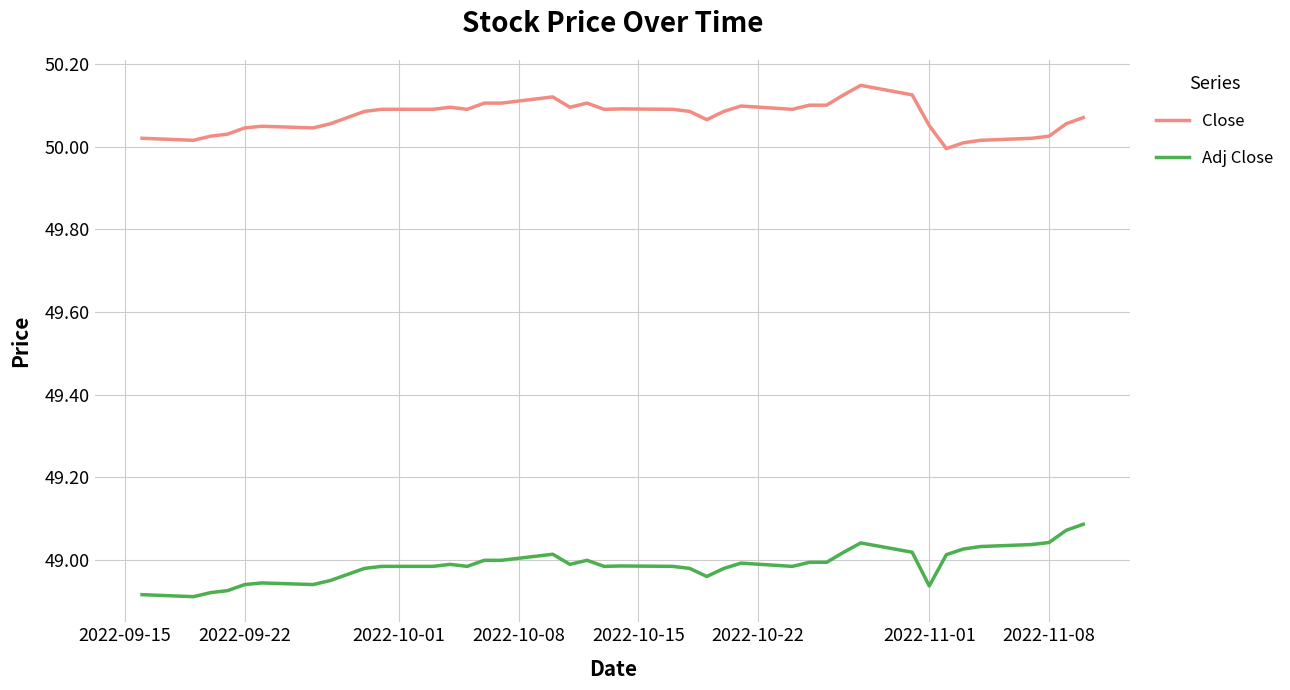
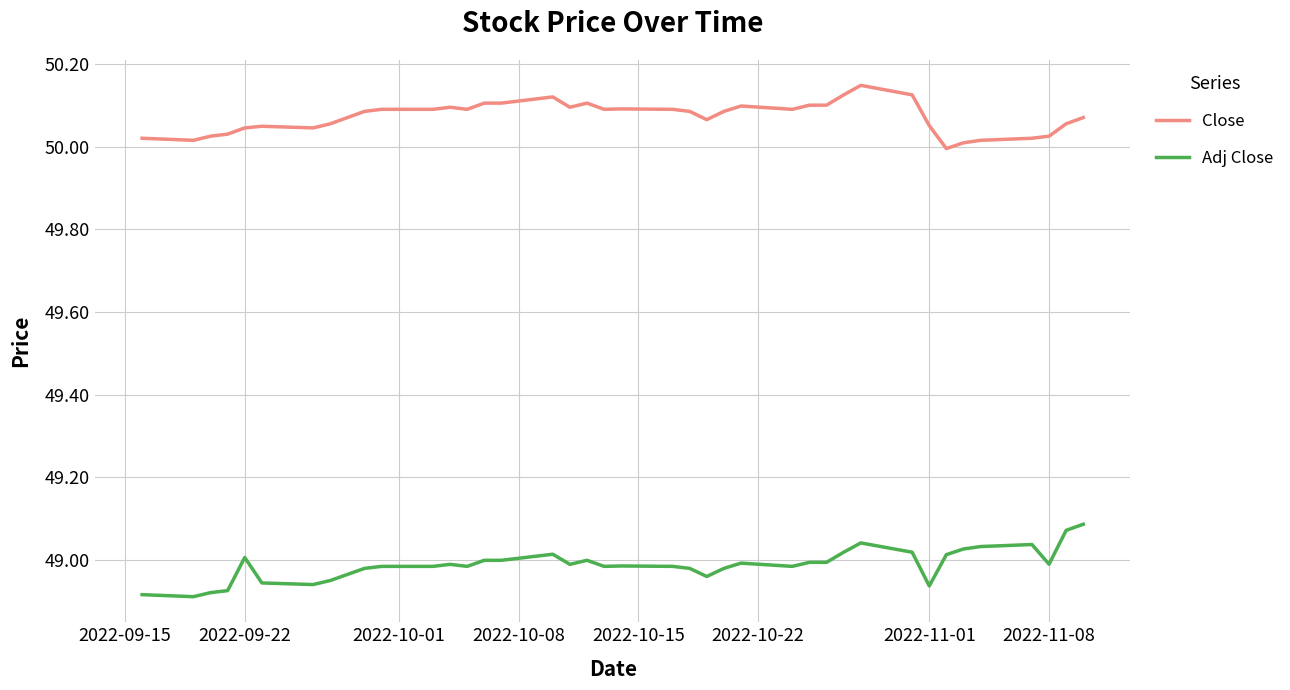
  {
    "Close": {
      "2022-09-22": 50.04,
      "2022-11-01": 50.05,
      "2022-11-08": 50.03
    },
    "Adj Close": {
-     "2022-09-22": 48.94,
+     "2022-09-22": 49.01,
      "2022-11-01": 48.94,
-     "2022-11-08": 49.04
+     "2022-11-08": 48.99
    }
  }
